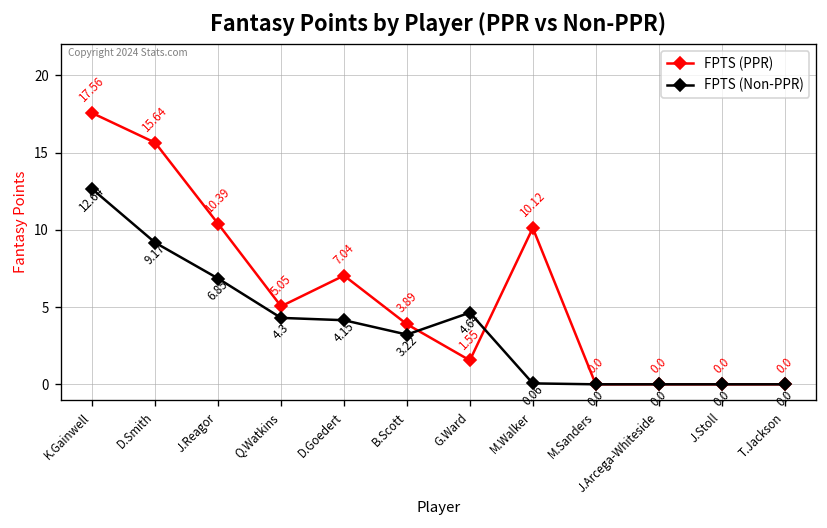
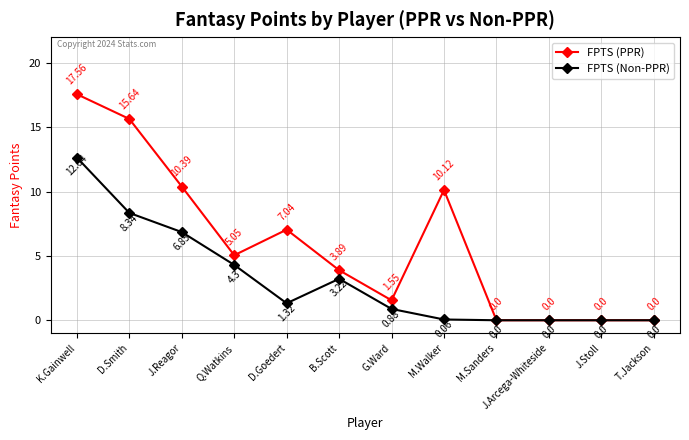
  {
    "FPTS (PPR)": {
      "K.Gainwell": 17.56,
      "D.Smith": 15.64,
      "J.Reagor": 10.39,
      "Q.Watkins": 5.05,
      "D.Goedert": 7.04,
      "B.Scott": 3.89,
      "M.Walker": 10.12
    },
    "FPTS (Non-PPR)": {
      "K.Gainwell": 12.64,
-     "D.Smith": 9.17,
+     "D.Smith": 8.34,
      "J.Reagor": 6.85,
      "Q.Watkins": 4.3,
-     "D.Goedert": 4.15,
+     "D.Goedert": 1.32,
      "B.Scott": 3.22,
-     "G.Ward": 4.64,
+     "G.Ward": 0.88,
      "M.Walker": 0.06
    }
  }
